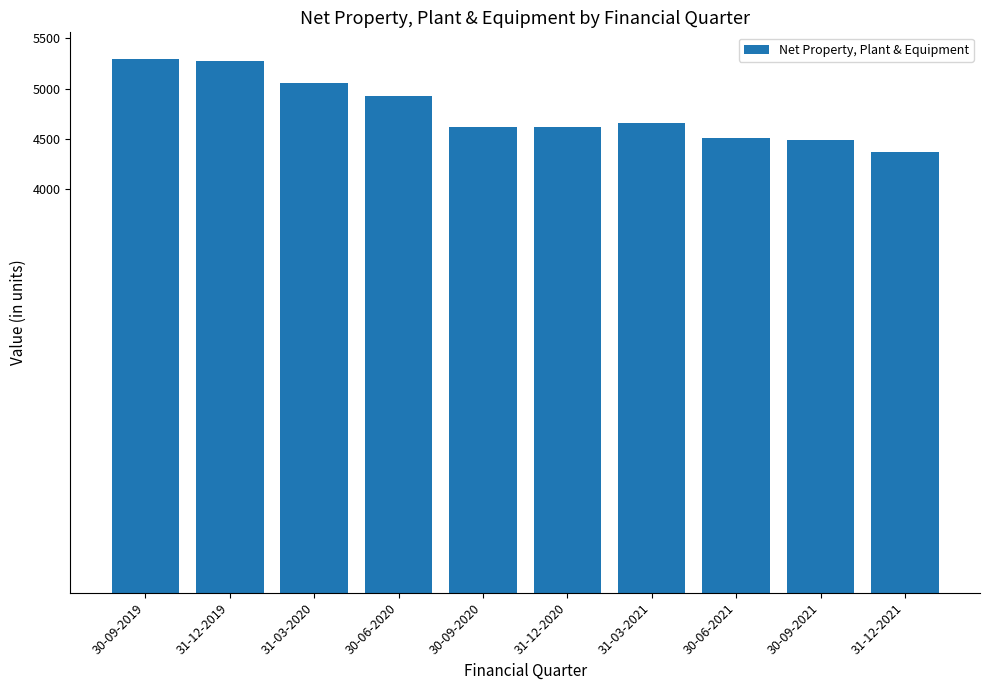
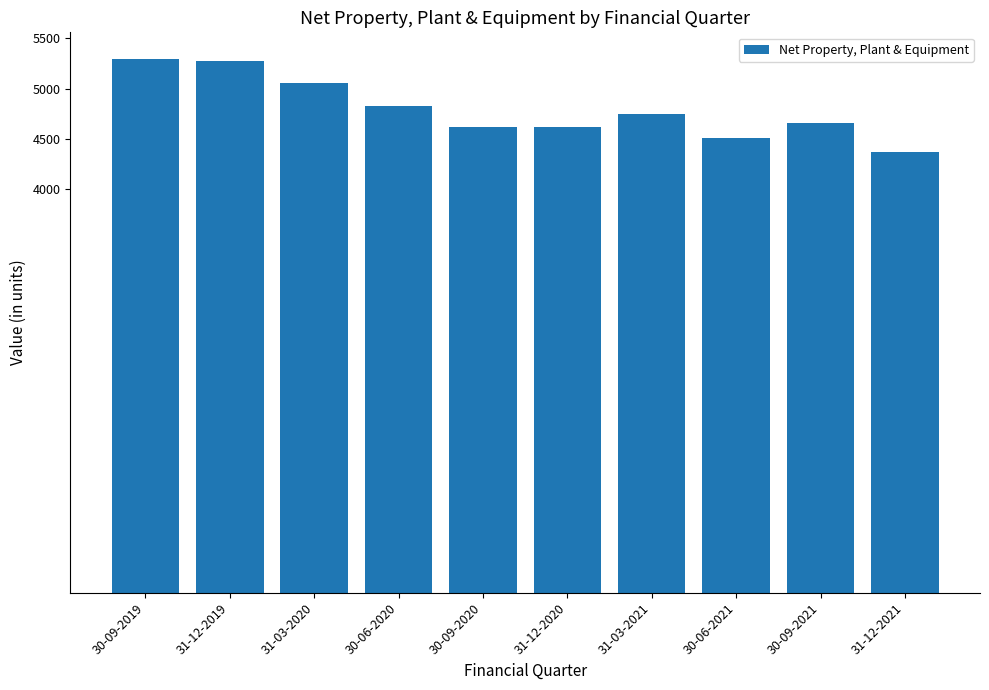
  {
    "30-09-2019": 5290,
    "31-12-2019": 5270,
    "31-03-2020": 5060,
-   "30-06-2020": 4930,
+   "30-06-2020": 4830,
    "30-09-2020": 4620,
    "31-12-2020": 4620,
-   "31-03-2021": 4660,
+   "31-03-2021": 4750,
    "30-06-2021": 4510,
-   "30-09-2021": 4490,
+   "30-09-2021": 4660,
    "31-12-2021": 4370
  }
